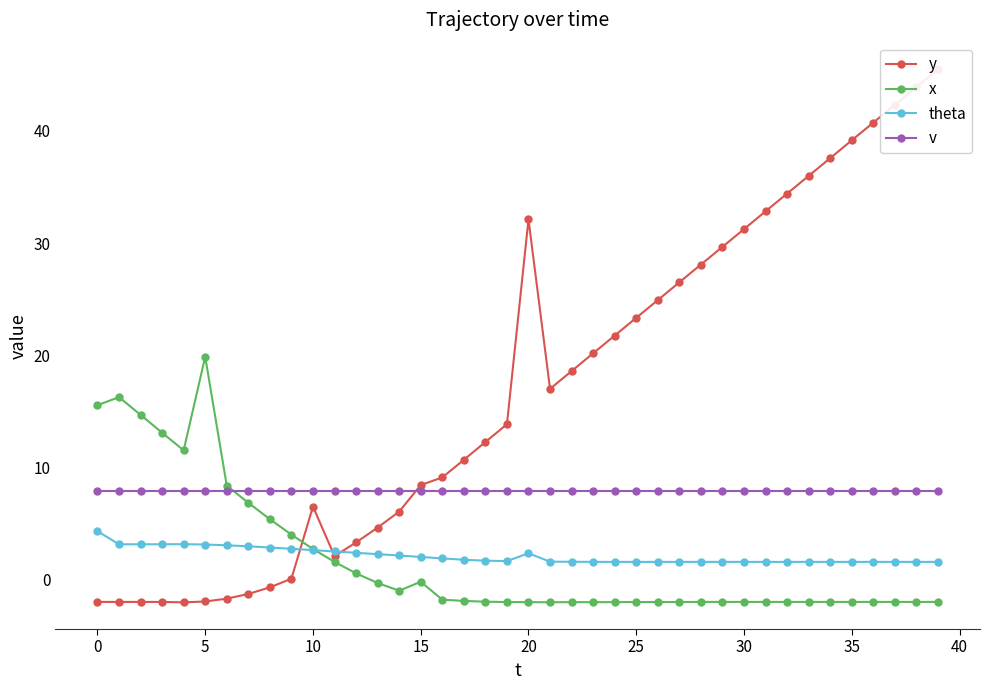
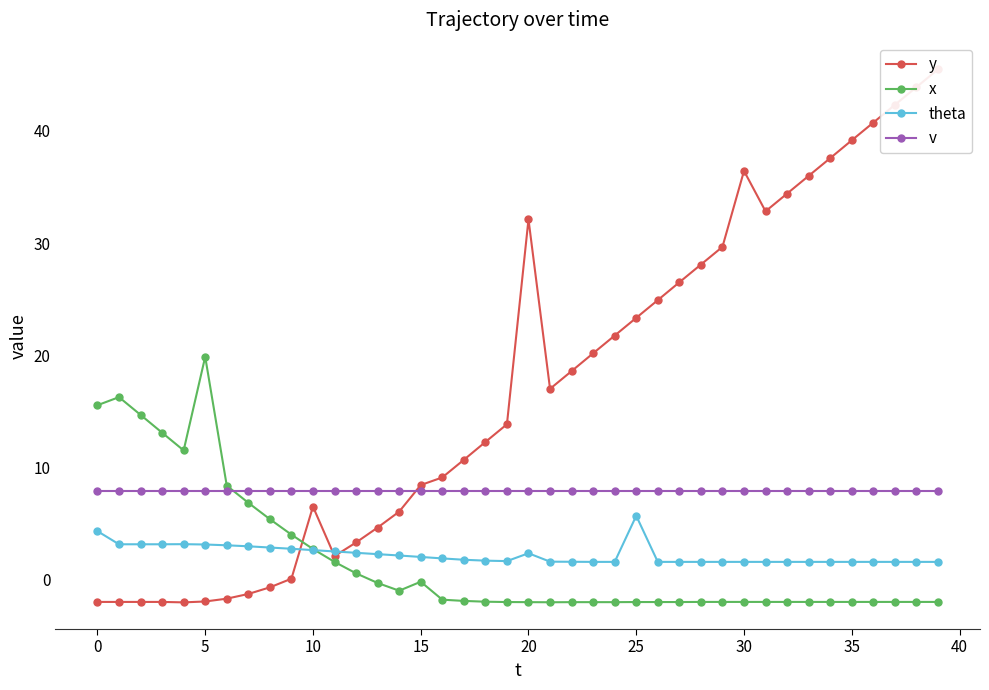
  {
    "y": {
      "0": -2.0,
      "5": -2.0,
      "10": 6.5,
      "15": 8.4,
      "20": 32.1,
      "25": 23.3,
-     "30": 31.2,
+     "30": 36.4,
      "35": 39.2
    },
    "x": {
      "0": 15.5,
      "5": 19.9,
      "15": -0.2,
      "20": -2.0,
      "25": -2.0,
      "30": -2.0,
      "35": -2.0
    },
    "theta": {
      "0": 4.3,
      "5": 3.1,
      "15": 2.0,
      "20": 2.3,
-     "25": 1.6,
+     "25": 5.7,
      "30": 1.6,
      "35": 1.6
    },
    "v": {
      "0": 7.9,
      "5": 7.9,
      "10": 7.9,
      "15": 7.9,
      "20": 7.9,
      "25": 7.9,
      "30": 7.9,
      "35": 7.9
    }
  }
